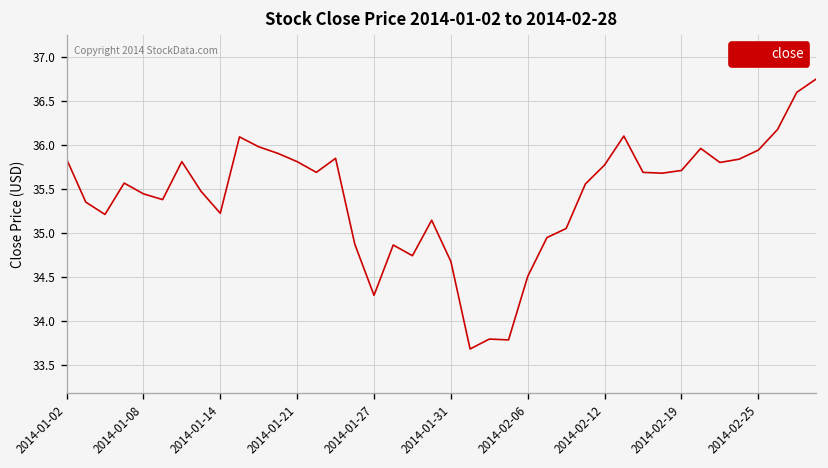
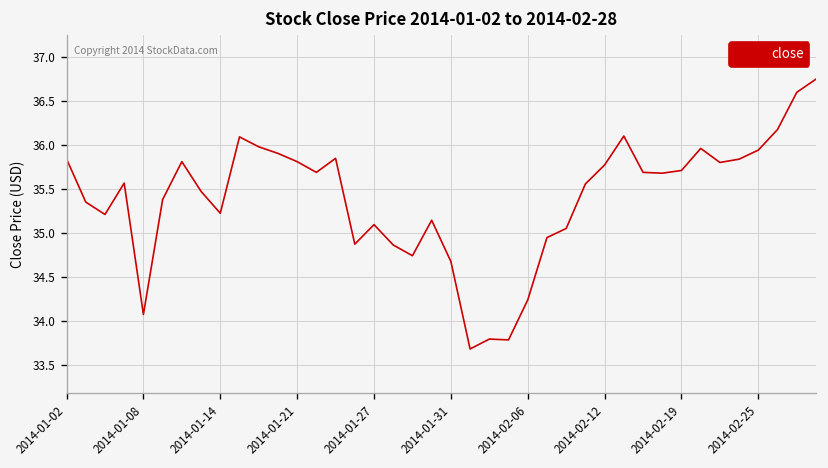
  {
    "2014-01-02": 35.8,
-   "2014-01-08": 35.4,
+   "2014-01-08": 34.1,
    "2014-01-14": 35.2,
    "2014-01-21": 35.8,
-   "2014-01-27": 34.3,
+   "2014-01-27": 35.1,
    "2014-01-31": 34.7,
-   "2014-02-06": 34.5,
+   "2014-02-06": 34.2,
    "2014-02-12": 35.8,
    "2014-02-19": 35.7,
    "2014-02-25": 35.9
  }
